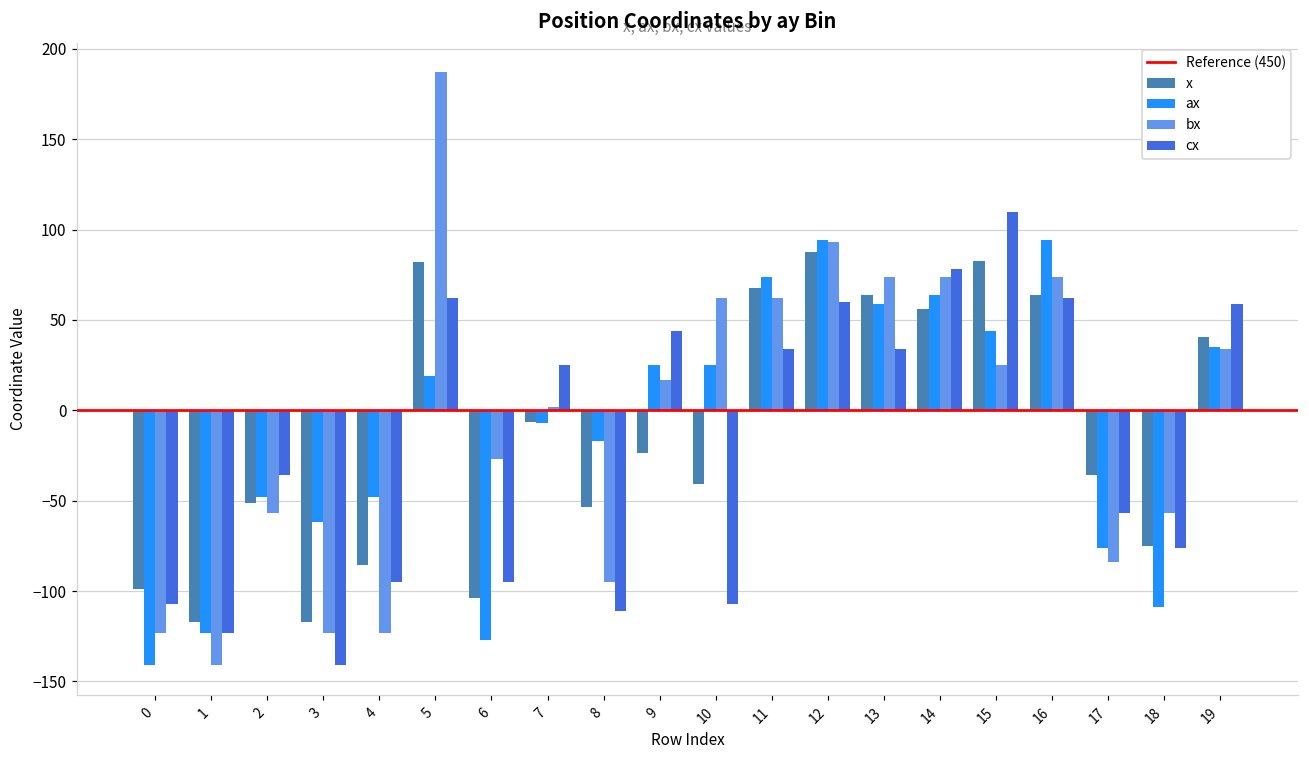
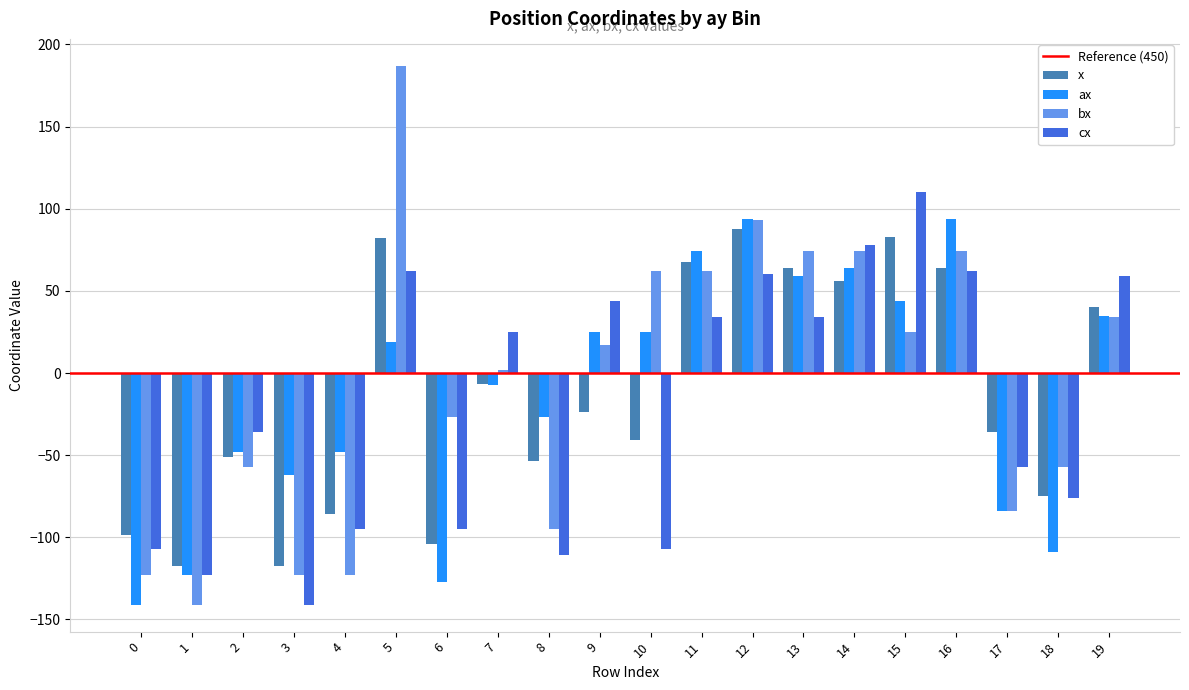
  {
    "ax": {
      "0": -141,
      "1": -123,
      "2": -48,
      "3": -62,
      "4": -48,
      "5": 19,
      "6": -127,
      "7": -7,
-     "8": -17,
+     "8": -27,
      "9": 25,
      "10": 25,
      "11": 74,
      "12": 94,
      "13": 59,
      "14": 64,
      "15": 44,
      "16": 94,
-     "17": -76,
+     "17": -84,
      "18": -109,
      "19": 35
    }
  }
